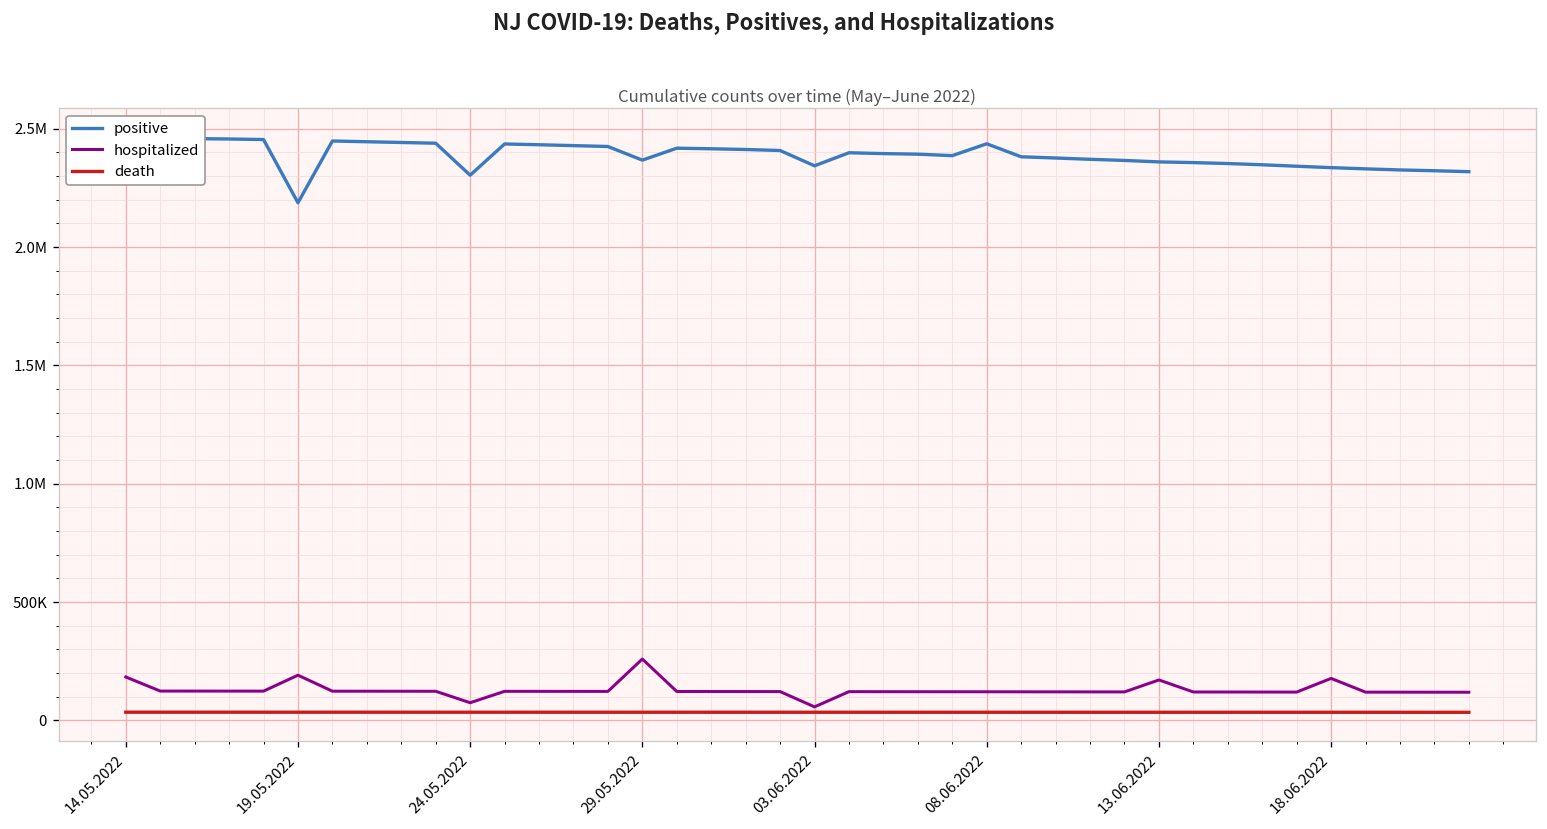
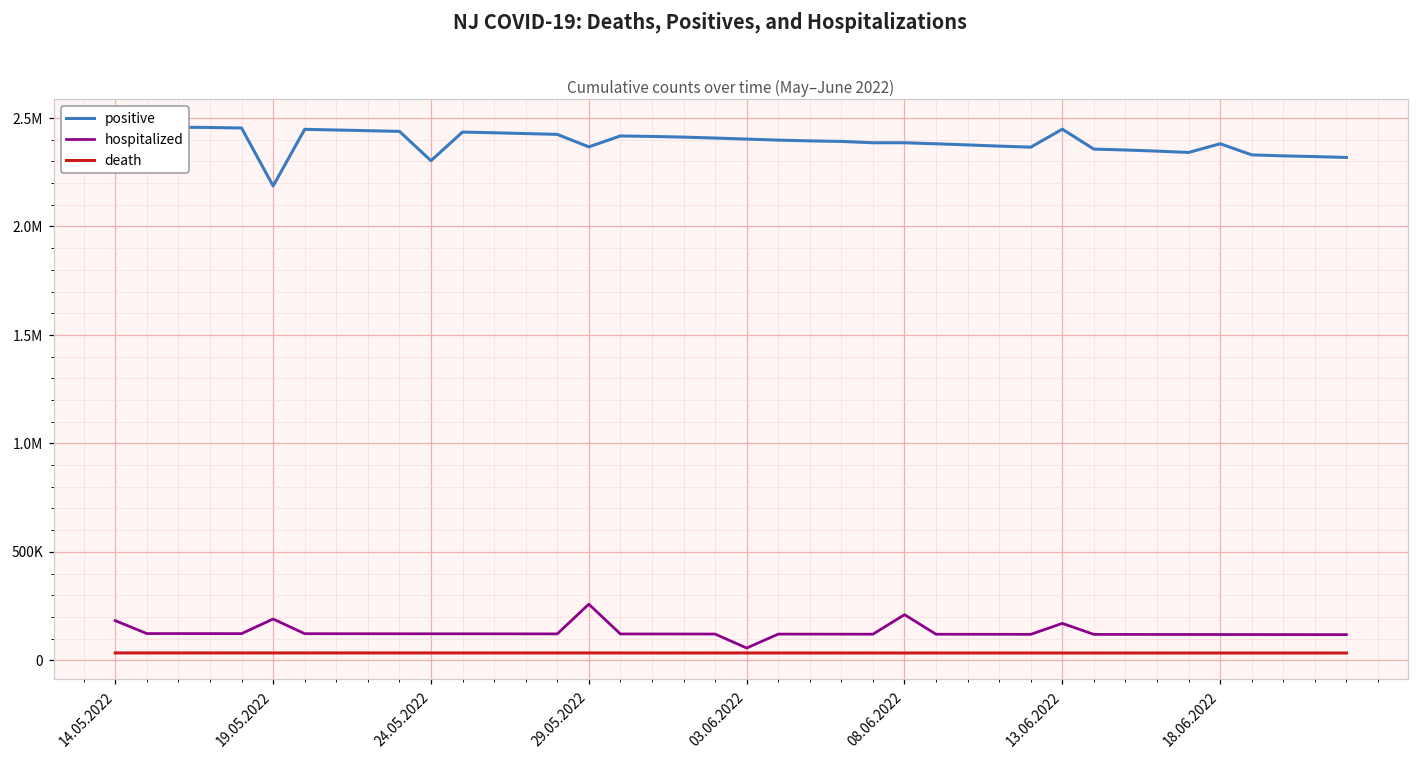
  {
    "positive": {
      "19.05.2022": 2190000,
      "24.05.2022": 2300000,
      "29.05.2022": 2370000,
-     "03.06.2022": 2340000,
-     "08.06.2022": 2440000,
-     "13.06.2022": 2360000,
-     "18.06.2022": 2340000
+     "03.06.2022": 2400000,
+     "08.06.2022": 2390000,
+     "13.06.2022": 2450000,
+     "18.06.2022": 2380000
    },
    "hospitalized": {
      "14.05.2022": 180000,
      "19.05.2022": 190000,
-     "24.05.2022": 70000,
+     "24.05.2022": 120000,
      "29.05.2022": 260000,
      "03.06.2022": 60000,
-     "08.06.2022": 120000,
+     "08.06.2022": 210000,
      "13.06.2022": 170000,
-     "18.06.2022": 180000
+     "18.06.2022": 120000
    },
    "death": {
      "14.05.2022": 30000,
      "19.05.2022": 30000,
      "24.05.2022": 30000,
      "29.05.2022": 30000,
      "03.06.2022": 30000,
      "08.06.2022": 30000,
      "13.06.2022": 30000,
      "18.06.2022": 30000
    }
  }
